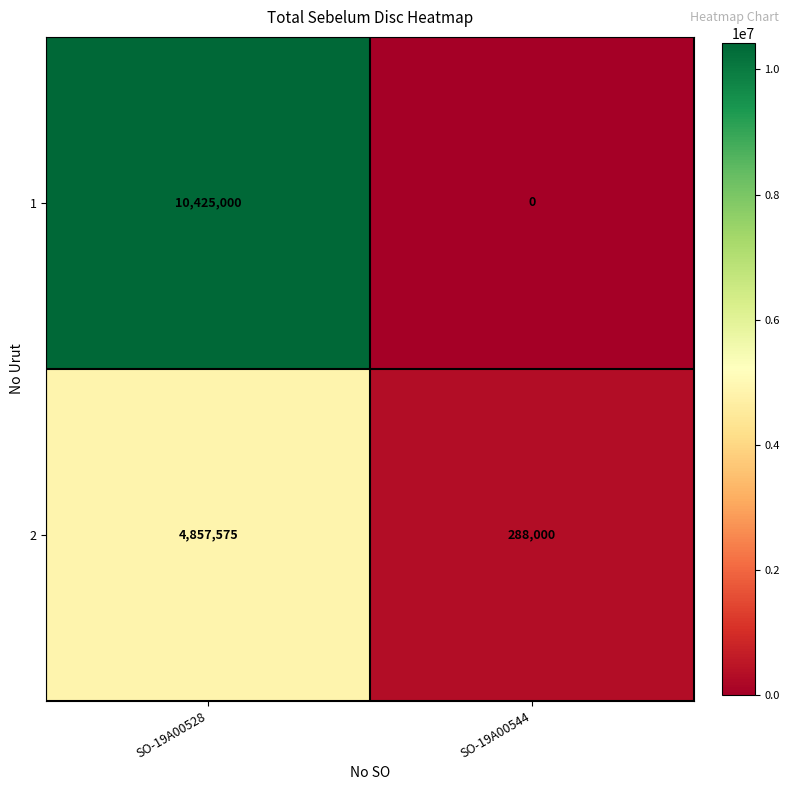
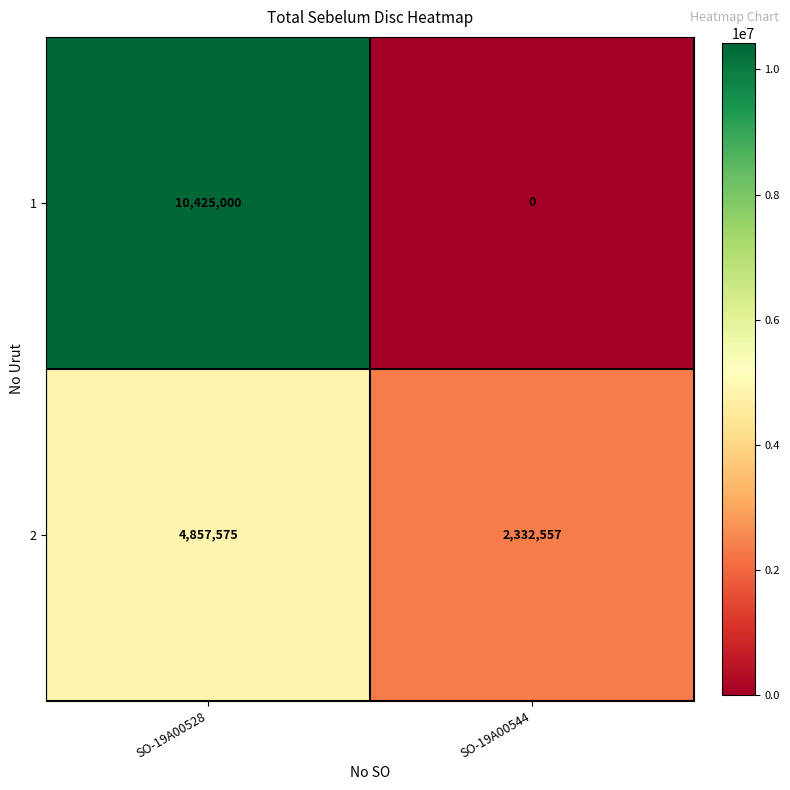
  {
    "1": {
      "SO-19A00528": "10,425,000",
      "SO-19A00544": "0"
    },
    "2": {
      "SO-19A00528": "4,857,575",
-     "SO-19A00544": "288,000"
+     "SO-19A00544": "2,332,557"
    }
  }
